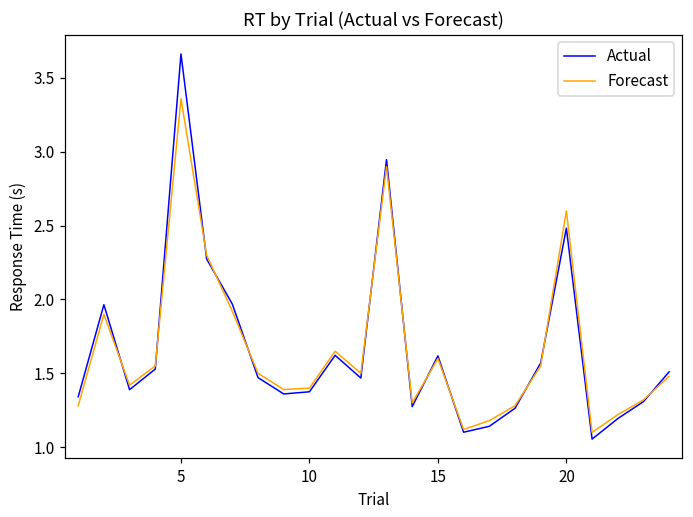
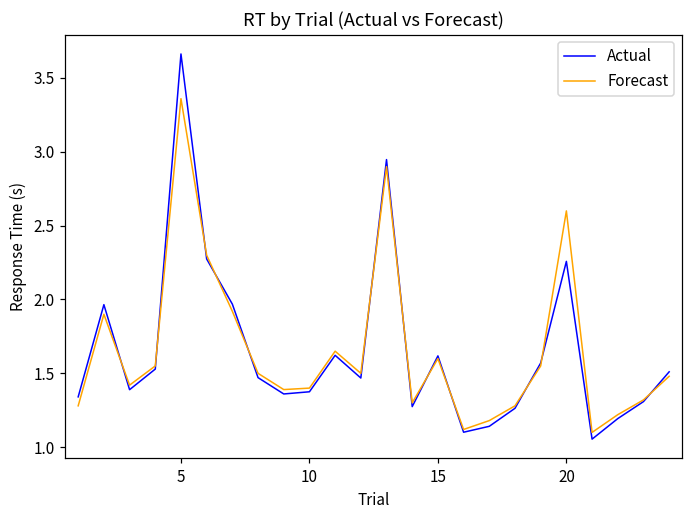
  {
    "Actual": {
      "5": 3.66,
      "10": 1.38,
-     "20": 2.48
+     "20": 2.26
    },
    "Forecast": {
      "5": 3.36,
      "10": 1.40,
      "20": 2.60
    }
  }
